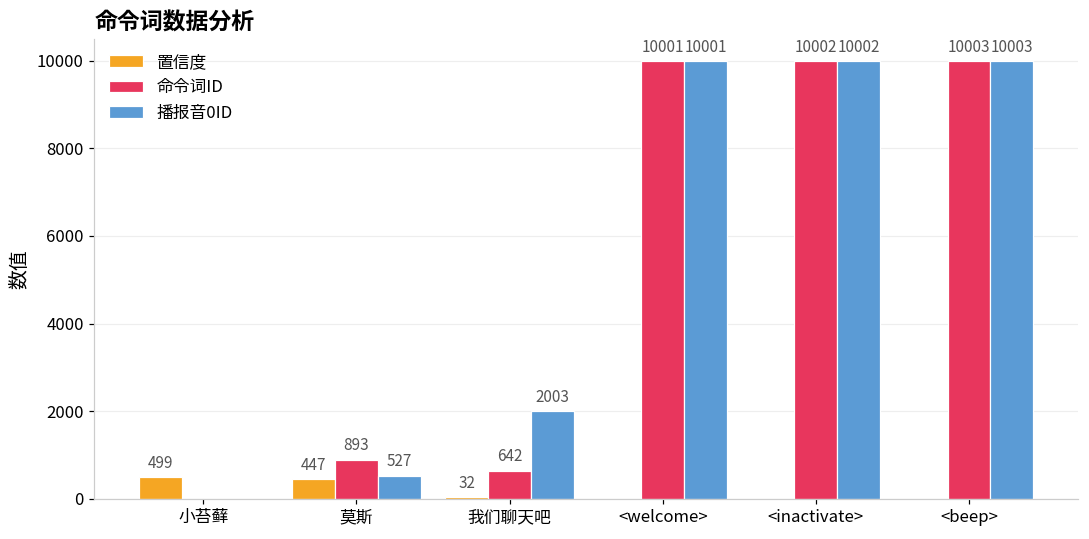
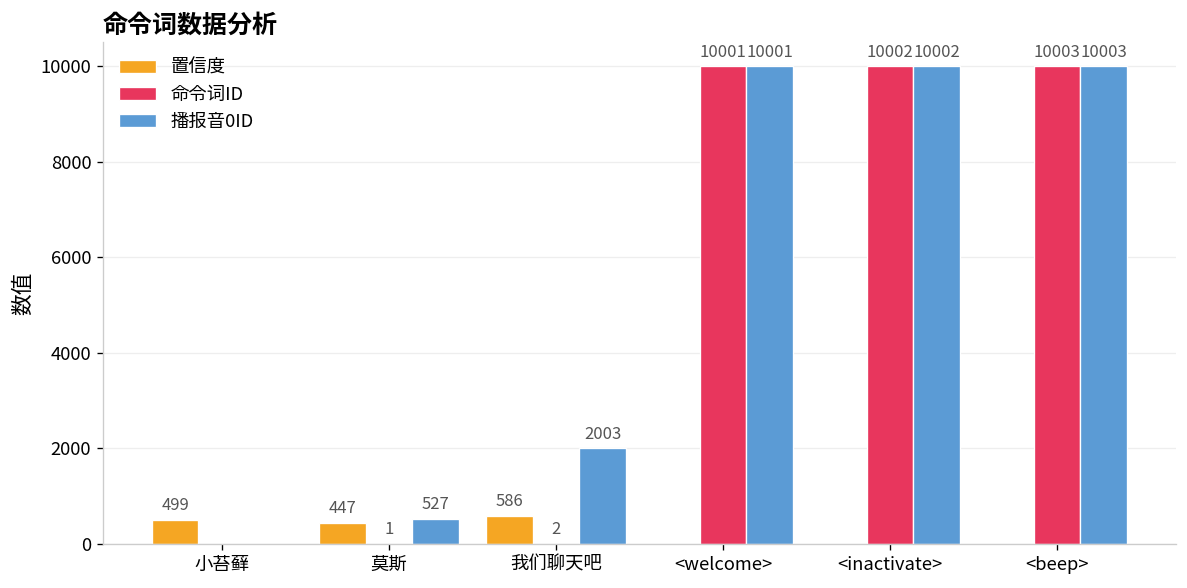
  {
    "置信度": {
      "小苔藓": 499,
      "莫斯": 447,
-     "我们聊天吧": 32
+     "我们聊天吧": 586
    },
    "命令词ID": {
-     "莫斯": 893,
-     "我们聊天吧": 642,
+     "莫斯": 1,
+     "我们聊天吧": 2,
      "<welcome>": 10001,
      "<inactivate>": 10002,
      "<beep>": 10003
    },
    "播报音0ID": {
      "莫斯": 527,
      "我们聊天吧": 2003,
      "<welcome>": 10001,
      "<inactivate>": 10002,
      "<beep>": 10003
    }
  }
